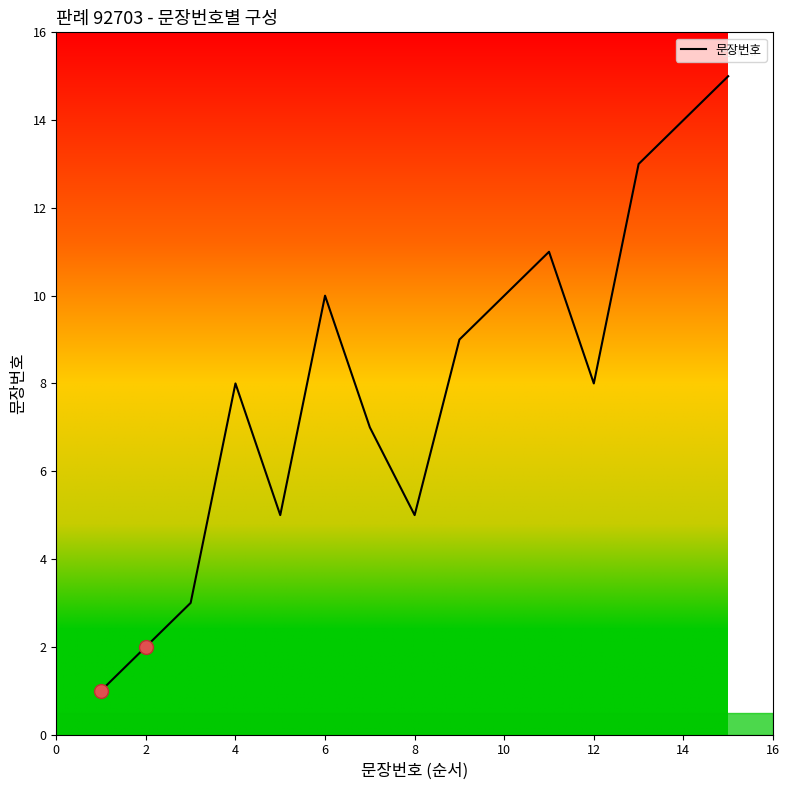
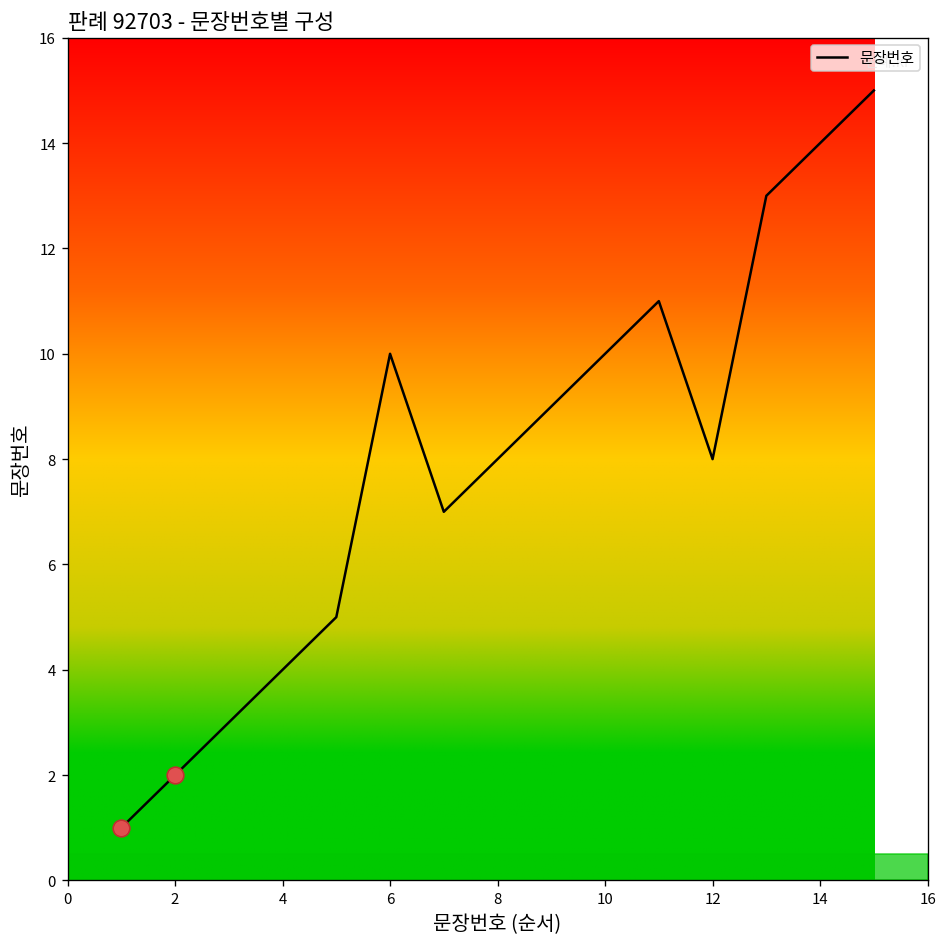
  {
    "문장번호": {
-     "4": 8,
+     "4": 4,
      "6": 10,
-     "8": 5,
+     "8": 8,
      "10": 10,
      "12": 8,
      "14": 14
    }
  }
